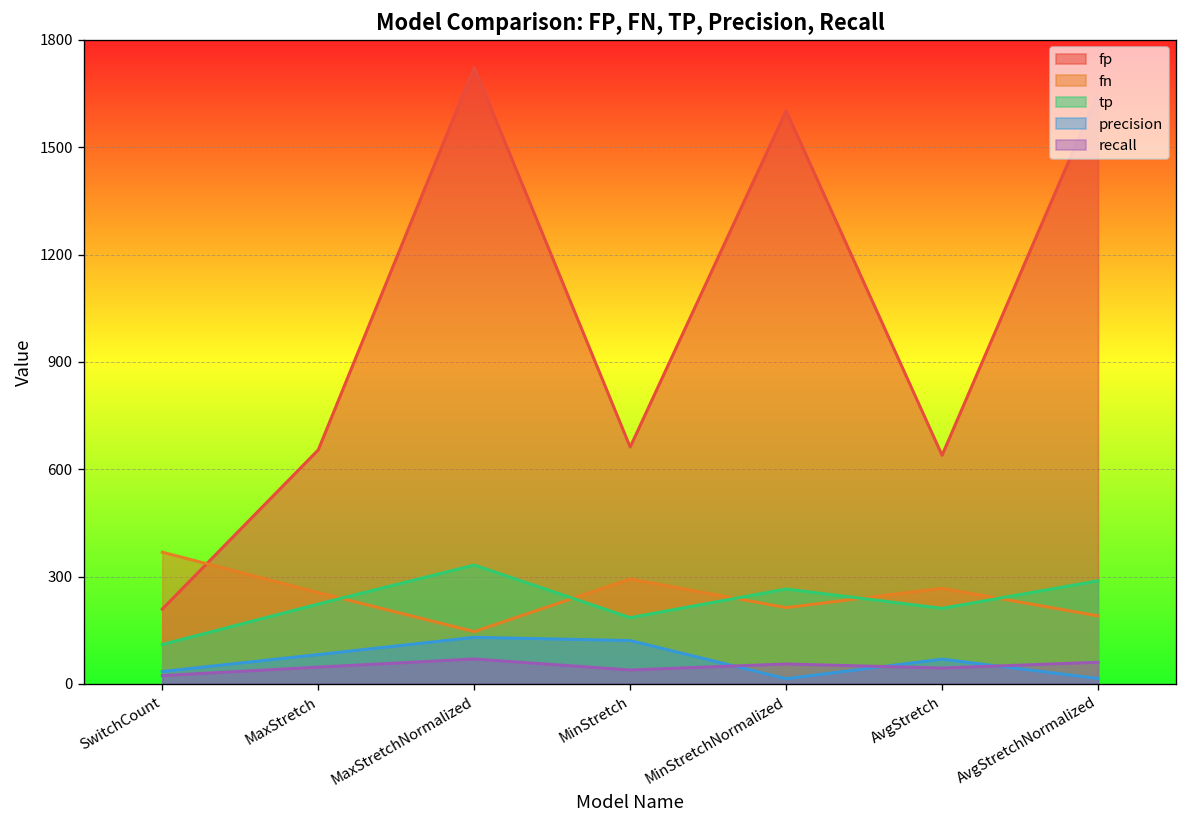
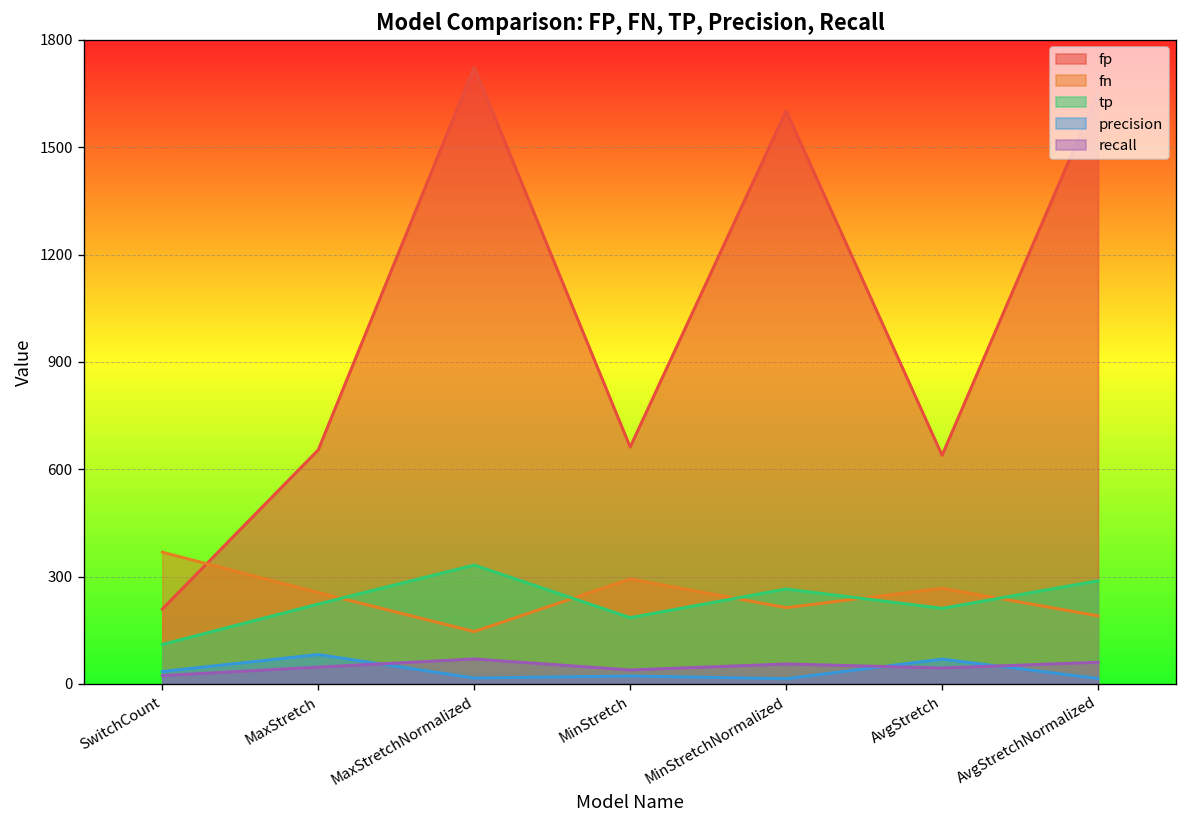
  {
    "tp": {
      "SwitchCount": 110,
      "MaxStretch": 220,
      "MaxStretchNormalized": 330,
      "MinStretch": 190,
      "MinStretchNormalized": 270,
      "AvgStretch": 210,
      "AvgStretchNormalized": 290
    },
    "precision": {
      "SwitchCount": 30,
      "MaxStretch": 80,
-     "MaxStretchNormalized": 130,
-     "MinStretch": 120,
+     "MaxStretchNormalized": 20,
+     "MinStretch": 20,
      "MinStretchNormalized": 10,
      "AvgStretch": 70,
      "AvgStretchNormalized": 10
    },
    "recall": {
      "SwitchCount": 20,
      "MaxStretch": 50,
      "MaxStretchNormalized": 70,
      "MinStretch": 40,
      "MinStretchNormalized": 60,
      "AvgStretch": 40,
      "AvgStretchNormalized": 60
    }
  }
